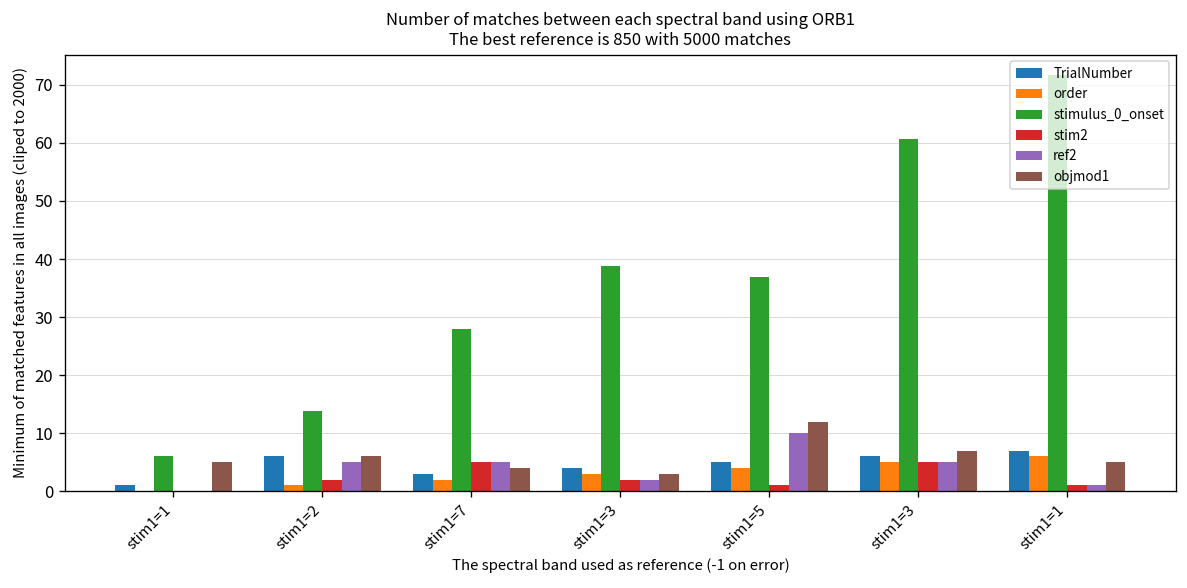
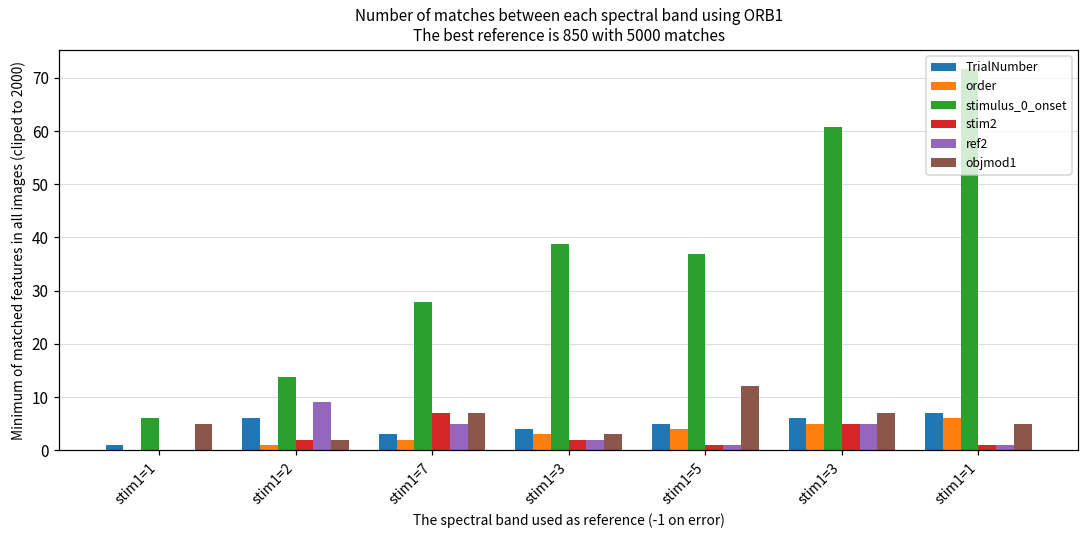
  {
    "TrialNumber": {
      "stim1=2": 6,
      "stim1=7": 3,
      "stim1=5": 5
    },
    "order": {
      "stim1=2": 1,
      "stim1=7": 2,
      "stim1=5": 4
    },
    "stimulus_0_onset": {
      "stim1=2": 14,
      "stim1=7": 28,
      "stim1=5": 37
    },
    "stim2": {
      "stim1=2": 2,
-     "stim1=7": 5,
+     "stim1=7": 7,
      "stim1=5": 1
    },
    "ref2": {
-     "stim1=2": 5,
+     "stim1=2": 9,
      "stim1=7": 5,
-     "stim1=5": 10
+     "stim1=5": 1
    },
    "objmod1": {
-     "stim1=2": 6,
-     "stim1=7": 4,
+     "stim1=2": 2,
+     "stim1=7": 7,
      "stim1=5": 12
    }
  }
